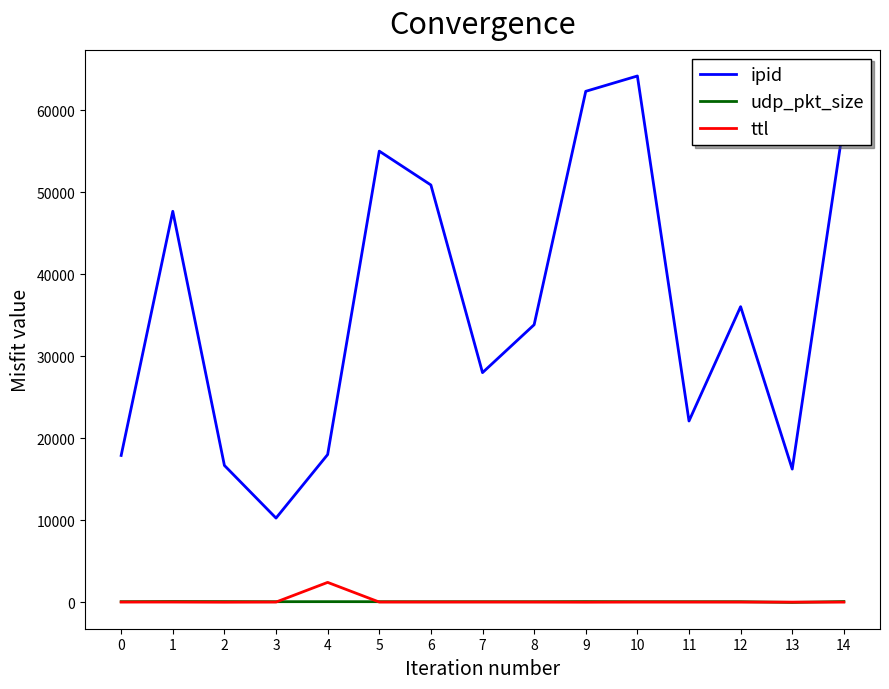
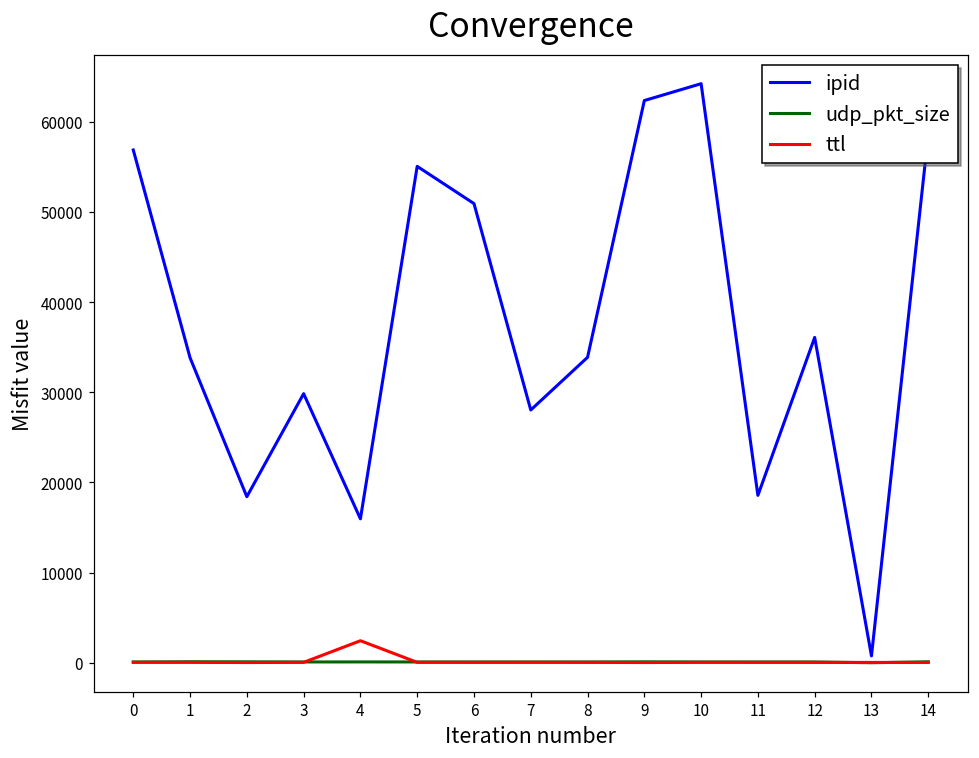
  {
    "ipid": {
-     "0": 18000,
-     "1": 48000,
-     "2": 17000,
-     "3": 10000,
-     "4": 18000,
+     "0": 57000,
+     "1": 34000,
+     "2": 18000,
+     "3": 30000,
+     "4": 16000,
      "5": 55000,
      "6": 51000,
      "7": 28000,
      "8": 34000,
      "9": 62000,
      "10": 64000,
-     "11": 22000,
+     "11": 19000,
      "12": 36000,
-     "13": 16000
+     "13": 1000
    },
    "udp_pkt_size": {
      "4": 0
    },
    "ttl": {
      "4": 2000
    }
  }
